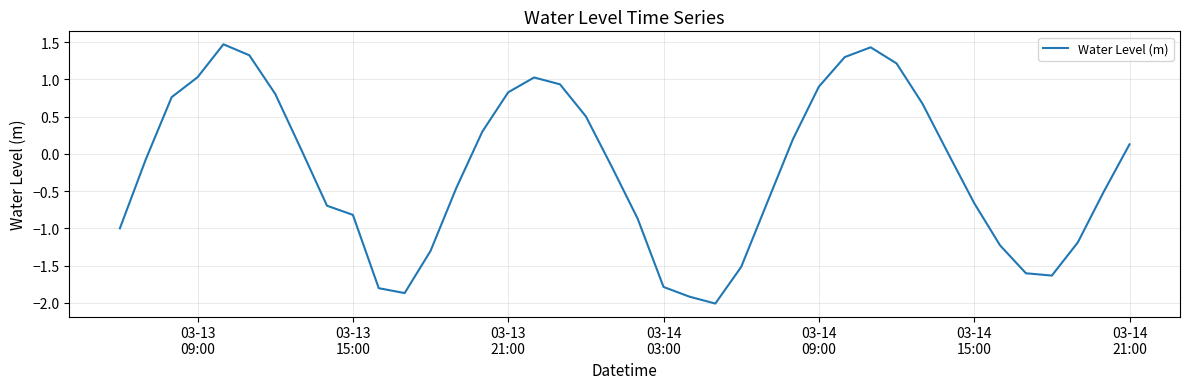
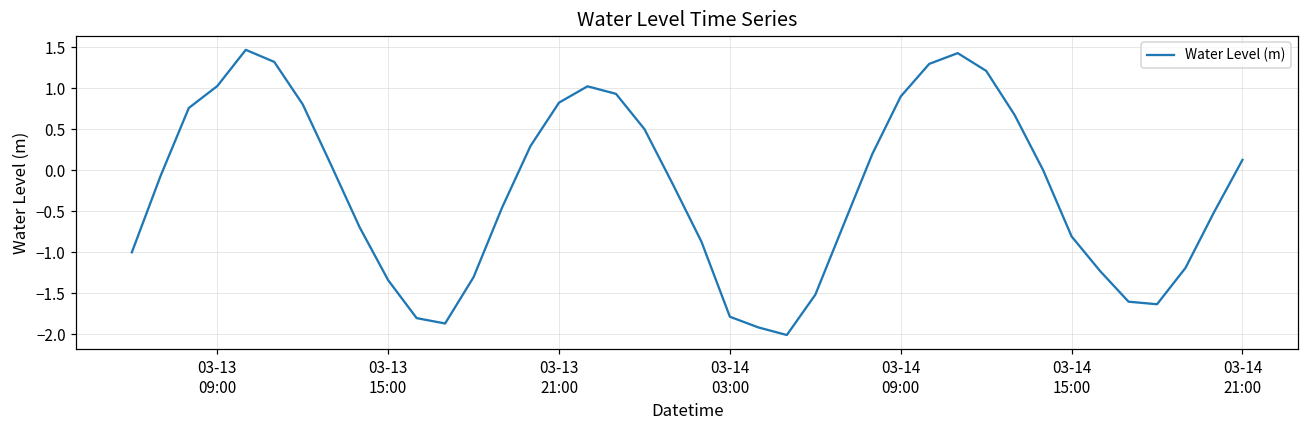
  {
    "03-13 09:00": 1.0,
-   "03-13 15:00": -0.8,
+   "03-13 15:00": -1.3,
    "03-13 21:00": 0.8,
    "03-14 03:00": -1.8,
    "03-14 09:00": 0.9,
-   "03-14 15:00": -0.7,
+   "03-14 15:00": -0.8,
    "03-14 21:00": 0.1
  }
